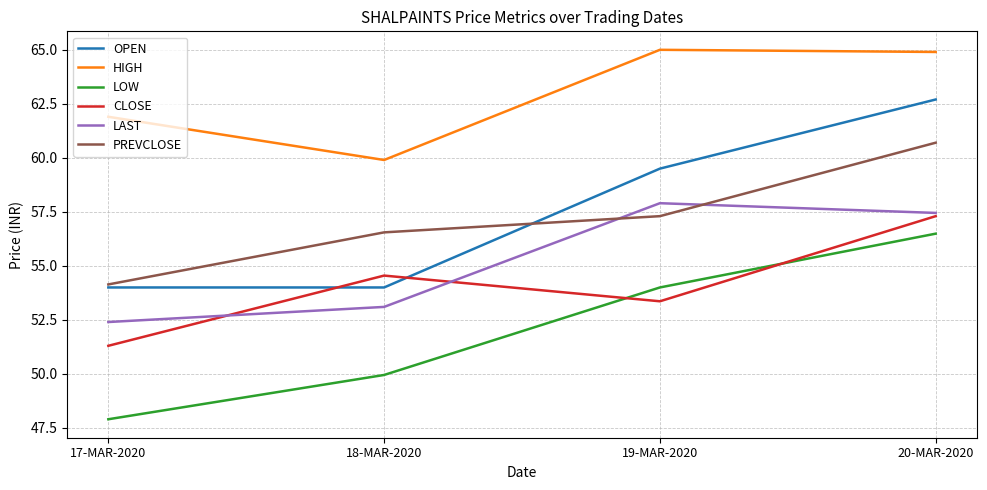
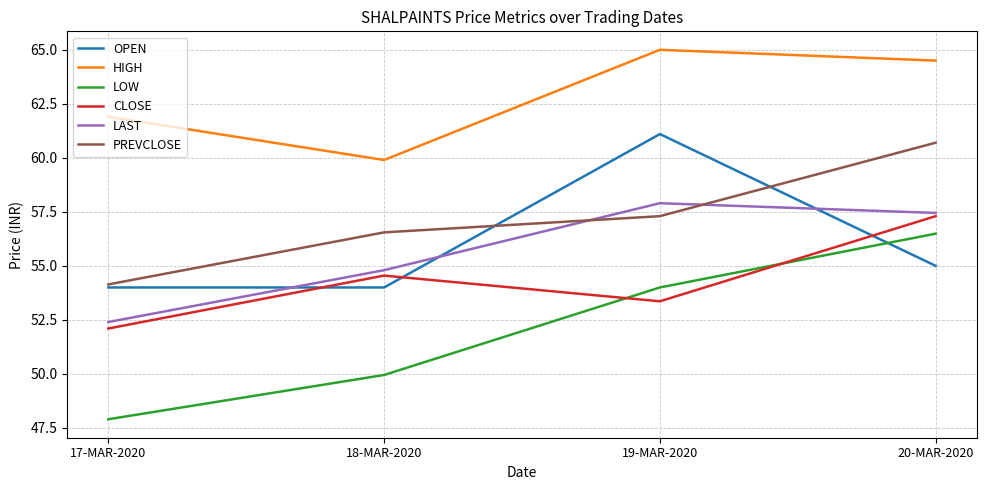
  {
    "OPEN": {
      "17-MAR-2020": 54.0,
      "18-MAR-2020": 54.0,
-     "19-MAR-2020": 59.5,
-     "20-MAR-2020": 62.7
+     "19-MAR-2020": 61.1,
+     "20-MAR-2020": 55.0
    },
    "HIGH": {
      "18-MAR-2020": 59.9,
      "19-MAR-2020": 65.0,
-     "20-MAR-2020": 64.9
+     "20-MAR-2020": 64.5
    },
    "LOW": {
      "17-MAR-2020": 47.9,
      "18-MAR-2020": 50.0,
      "19-MAR-2020": 54.0,
      "20-MAR-2020": 56.5
    },
    "CLOSE": {
-     "17-MAR-2020": 51.3,
+     "17-MAR-2020": 52.1,
      "18-MAR-2020": 54.6,
      "19-MAR-2020": 53.4,
      "20-MAR-2020": 57.3
    },
    "LAST": {
      "17-MAR-2020": 52.4,
-     "18-MAR-2020": 53.1,
+     "18-MAR-2020": 54.8,
      "19-MAR-2020": 57.9,
      "20-MAR-2020": 57.5
    },
    "PREVCLOSE": {
      "17-MAR-2020": 54.1,
      "18-MAR-2020": 56.6,
      "19-MAR-2020": 57.3,
      "20-MAR-2020": 60.7
    }
  }
